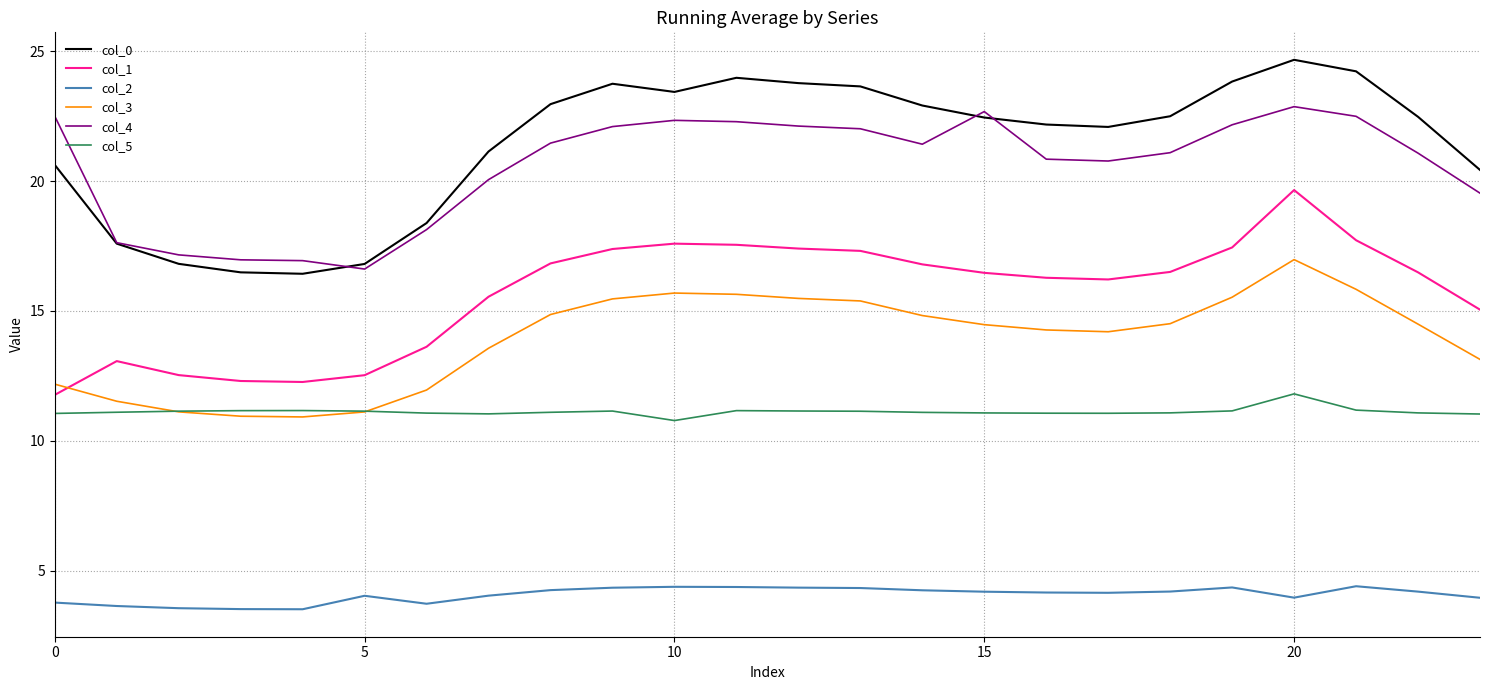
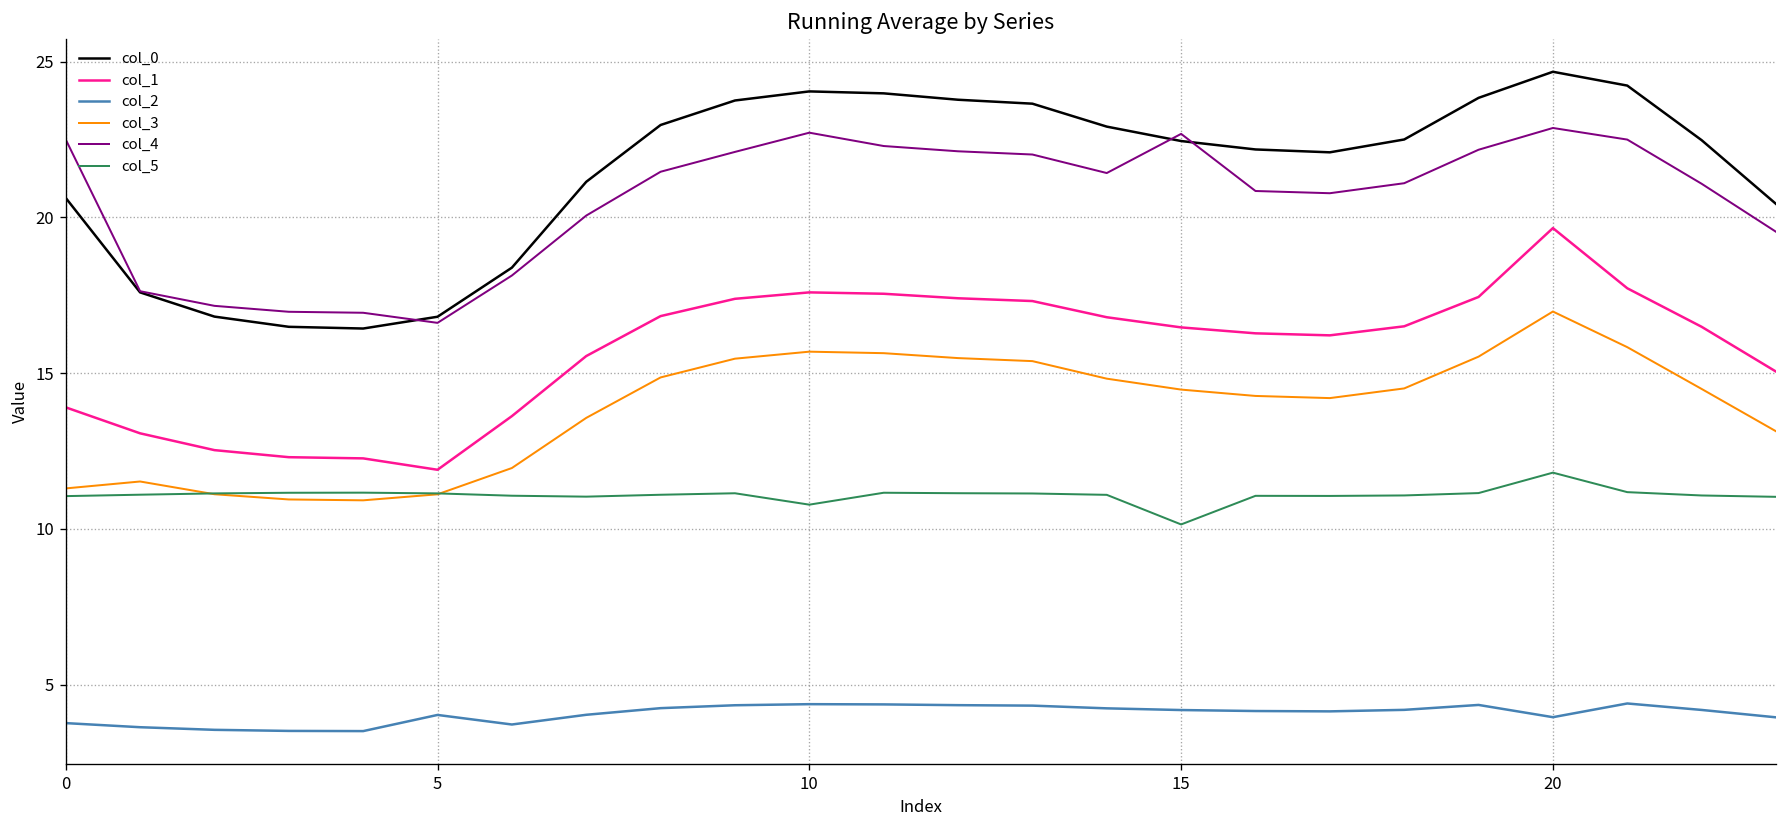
  {
    "col_0": {
      "0": 20.6,
      "5": 16.8,
-     "10": 23.4,
+     "10": 24.0,
      "15": 22.4,
      "20": 24.7
    },
    "col_1": {
-     "0": 11.8,
-     "5": 12.5,
+     "0": 13.9,
+     "5": 11.9,
      "10": 17.6,
      "15": 16.5,
      "20": 19.7
    },
    "col_2": {
      "0": 3.8,
      "5": 4.0,
      "10": 4.4,
      "15": 4.2,
      "20": 4.0
    },
    "col_3": {
-     "0": 12.2,
+     "0": 11.3,
      "10": 15.7,
      "15": 14.5,
      "20": 17.0
    },
    "col_4": {
      "0": 22.5,
      "5": 16.6,
-     "10": 22.3,
+     "10": 22.7,
      "15": 22.7,
      "20": 22.9
    },
    "col_5": {
      "0": 11.1,
      "10": 10.8,
-     "15": 11.1,
+     "15": 10.1,
      "20": 11.8
    }
  }
